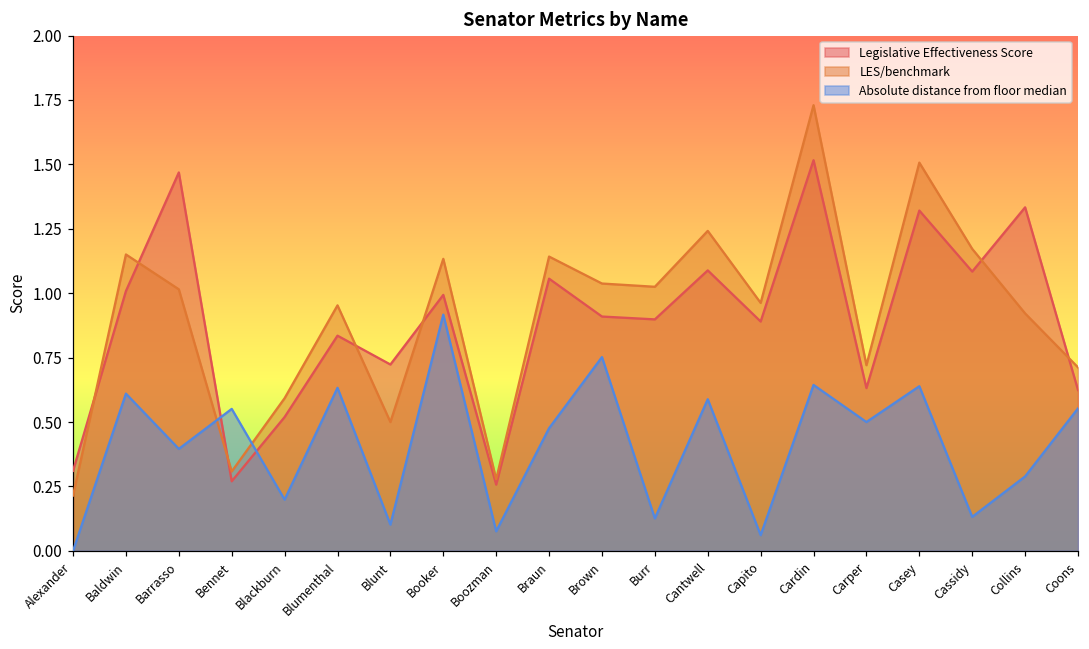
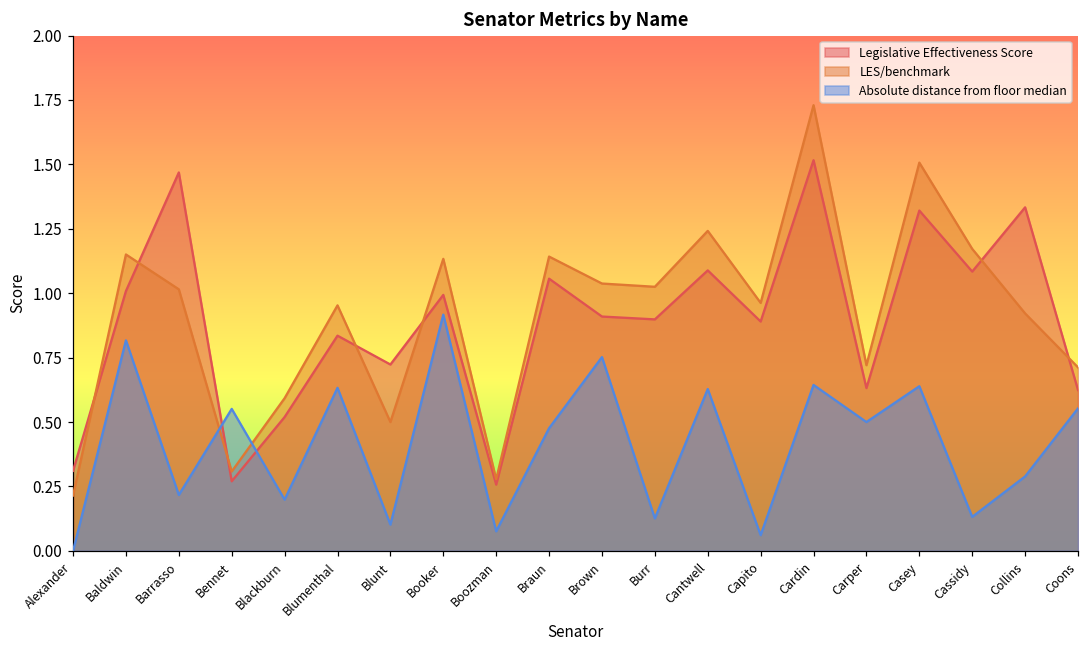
  {
    "Absolute distance from floor median": {
      "Alexander": 0.00,
-     "Baldwin": 0.61,
-     "Barrasso": 0.40,
+     "Baldwin": 0.82,
+     "Barrasso": 0.22,
      "Bennet": 0.55,
      "Blackburn": 0.20,
      "Blumenthal": 0.63,
      "Blunt": 0.10,
      "Booker": 0.92,
      "Boozman": 0.08,
      "Braun": 0.48,
      "Brown": 0.75,
      "Burr": 0.13,
-     "Cantwell": 0.59,
+     "Cantwell": 0.63,
      "Capito": 0.06,
      "Cardin": 0.64,
      "Carper": 0.50,
      "Casey": 0.64,
      "Cassidy": 0.13,
      "Collins": 0.29,
      "Coons": 0.55
    }
  }
